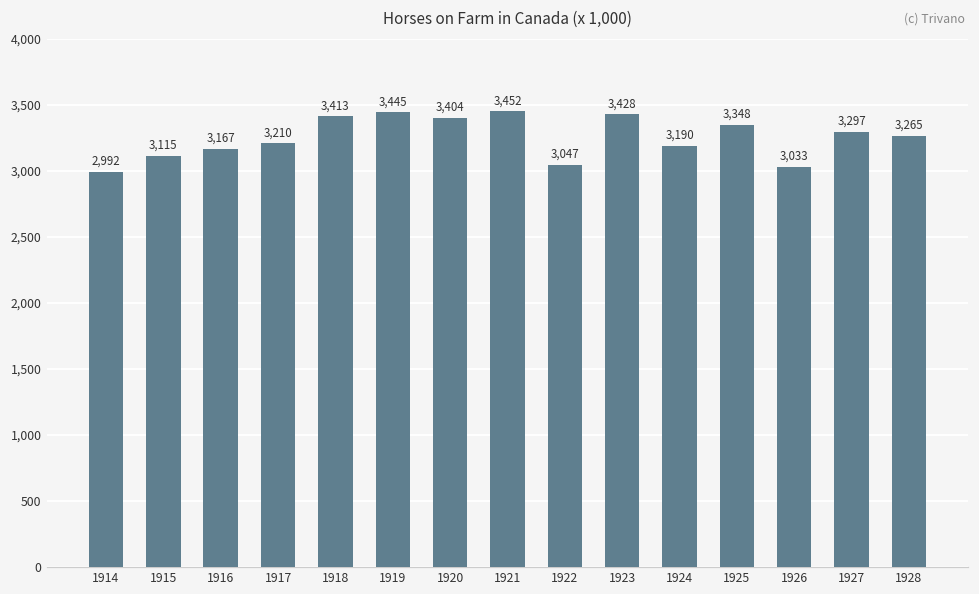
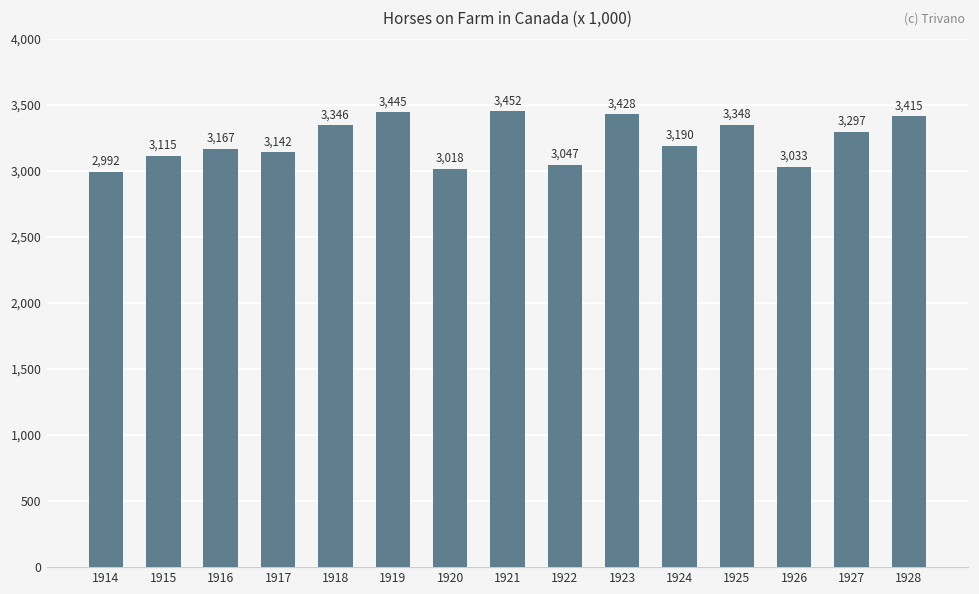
  {
    "1914": "2,992",
    "1915": "3,115",
    "1916": "3,167",
-   "1917": "3,210",
-   "1918": "3,413",
+   "1917": "3,142",
+   "1918": "3,346",
    "1919": "3,445",
-   "1920": "3,404",
+   "1920": "3,018",
    "1921": "3,452",
    "1922": "3,047",
    "1923": "3,428",
    "1924": "3,190",
    "1925": "3,348",
    "1926": "3,033",
    "1927": "3,297",
-   "1928": "3,265"
+   "1928": "3,415"
  }
